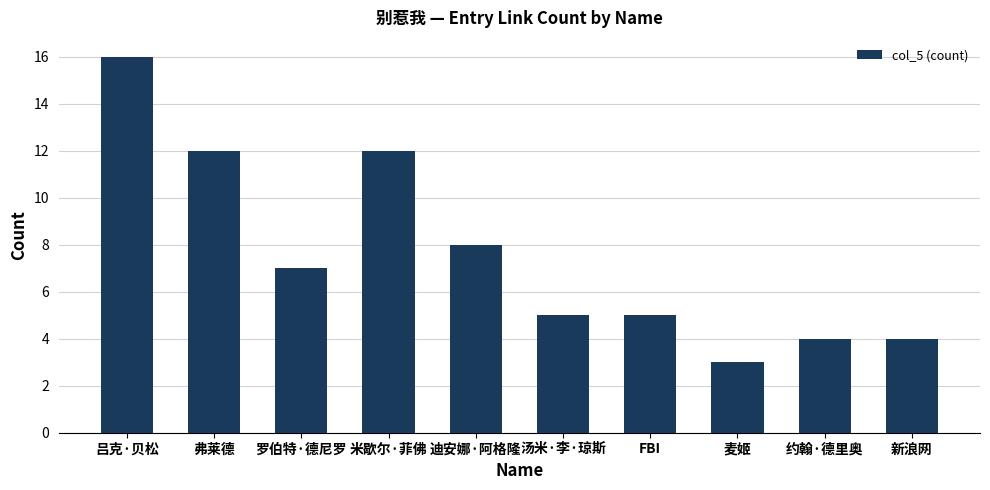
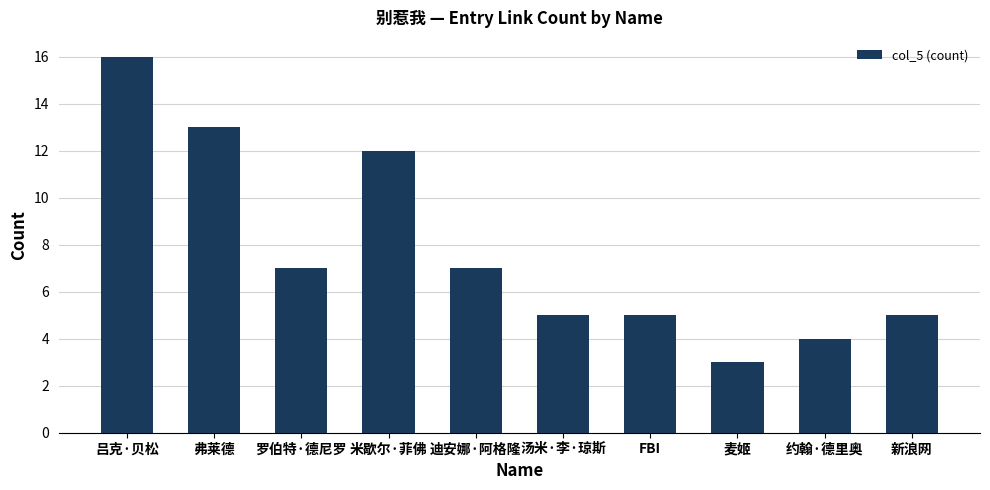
  {
    "吕克·贝松": 16,
-   "弗莱德": 12,
+   "弗莱德": 13,
    "罗伯特·德尼罗": 7,
    "米歇尔·菲佛": 12,
-   "迪安娜·阿格隆": 8,
+   "迪安娜·阿格隆": 7,
    "汤米·李·琼斯": 5,
    "FBI": 5,
    "麦姬": 3,
    "约翰·德里奥": 4,
-   "新浪网": 4
+   "新浪网": 5
  }
